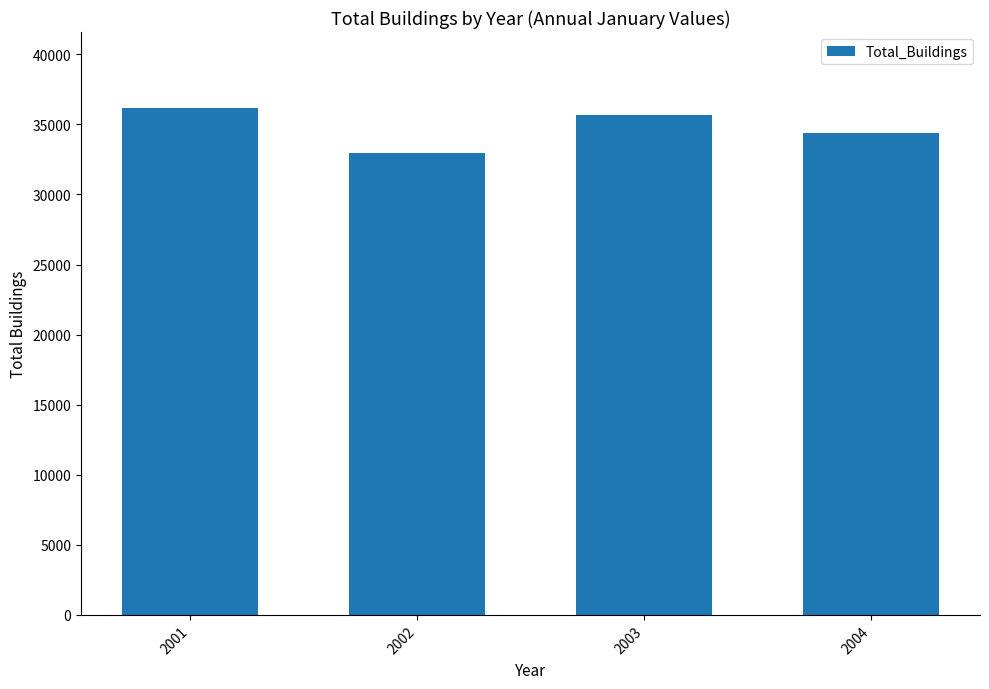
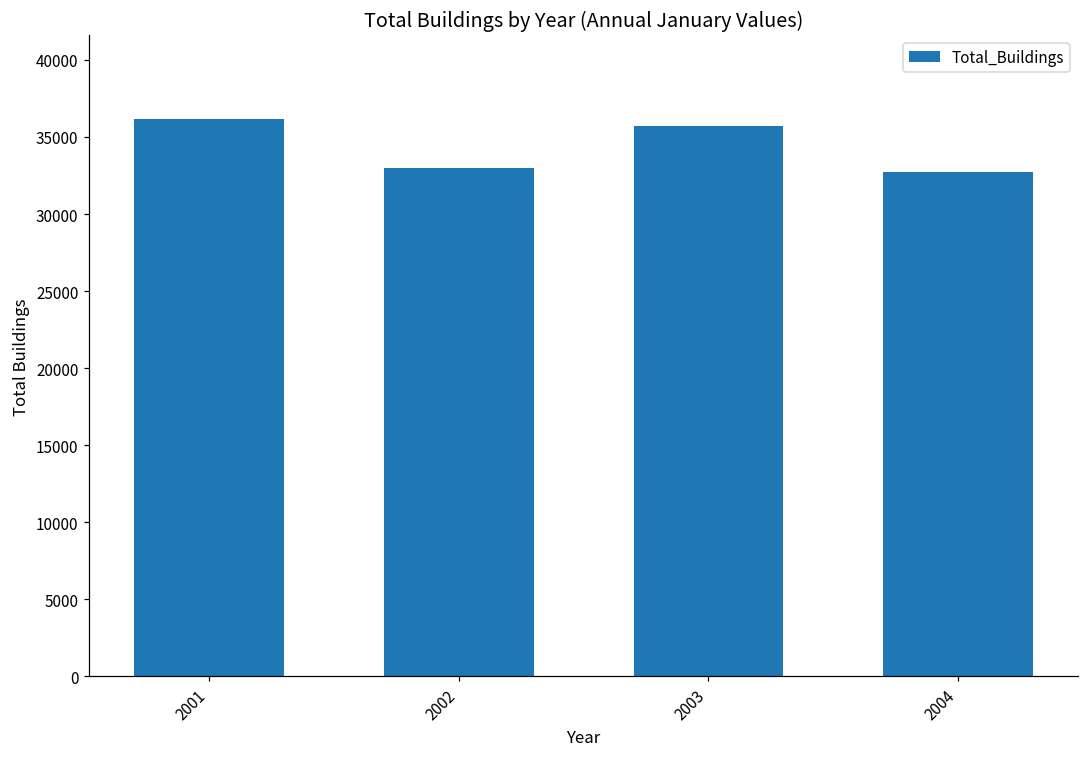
  {
    "2001": 36200,
    "2002": 33000,
    "2003": 35700,
-   "2004": 34400
+   "2004": 32700
  }
